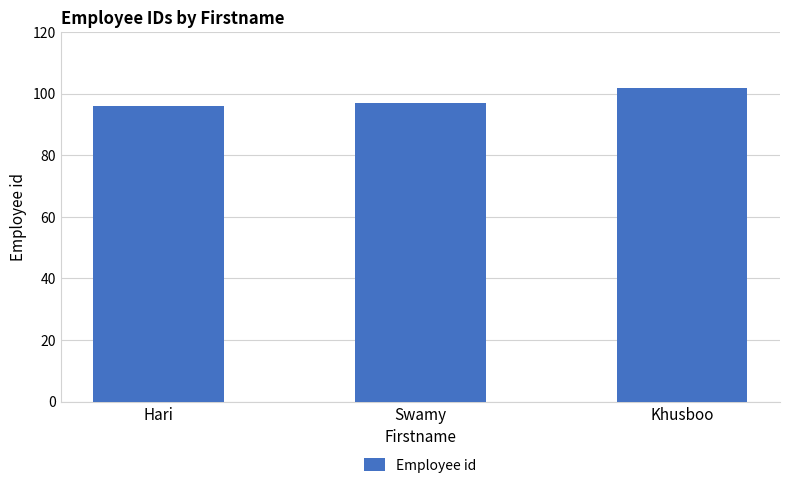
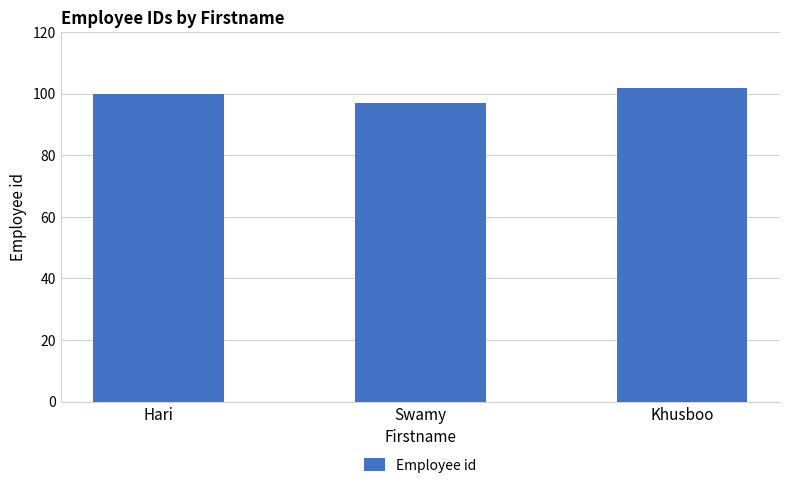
  {
-   "Hari": 96,
+   "Hari": 100,
    "Swamy": 97,
    "Khusboo": 102
  }
